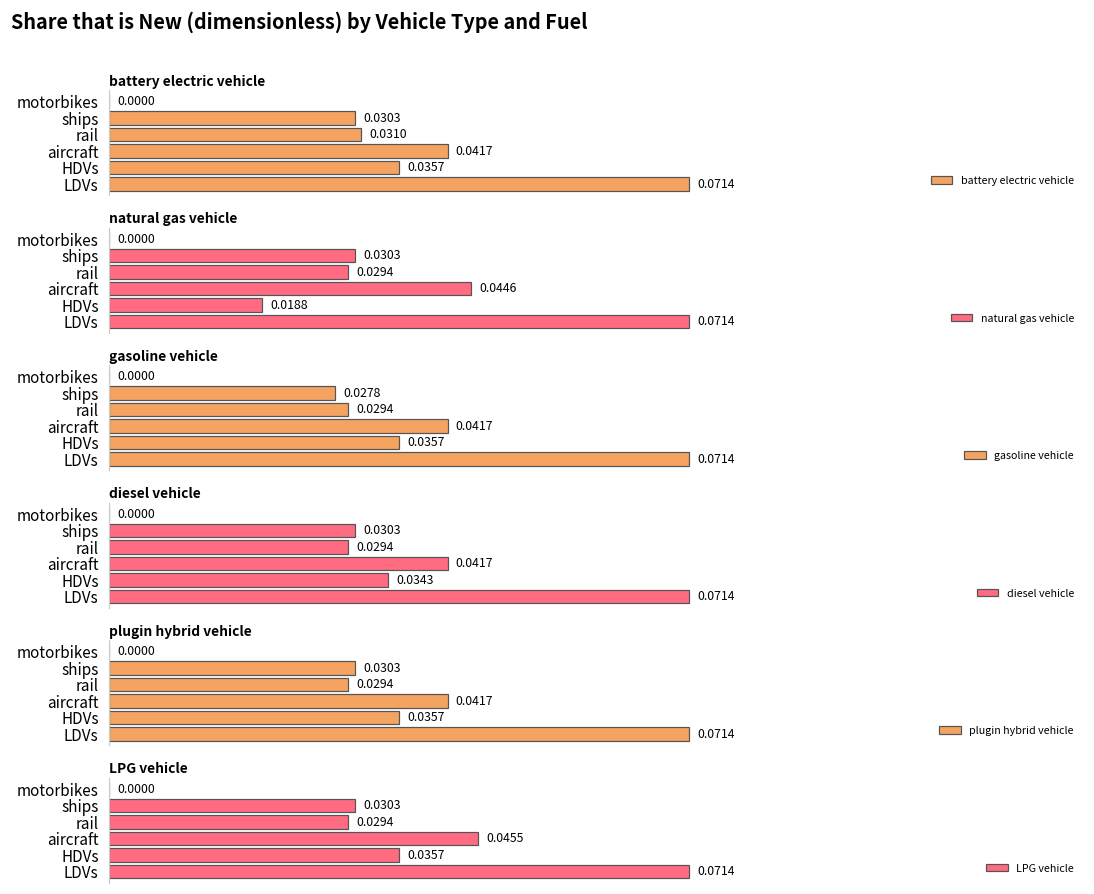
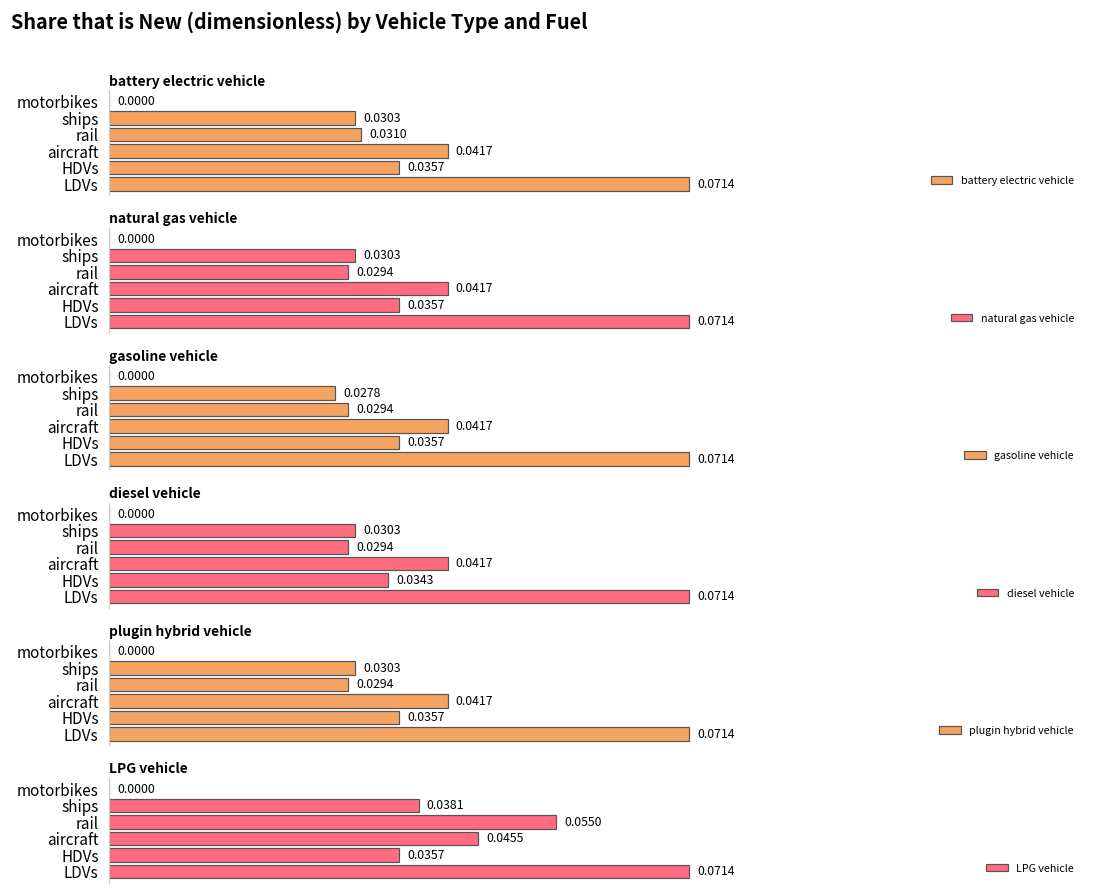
  {
    "battery electric vehicle": {
      "motorbikes": 0.0000,
      "ships": 0.0303,
      "rail": 0.0310,
      "aircraft": 0.0417,
      "HDVs": 0.0357,
      "LDVs": 0.0714
    },
    "natural gas vehicle": {
      "motorbikes": 0.0000,
      "ships": 0.0303,
      "rail": 0.0294,
-     "aircraft": 0.0446,
-     "HDVs": 0.0188,
+     "aircraft": 0.0417,
+     "HDVs": 0.0357,
      "LDVs": 0.0714
    },
    "gasoline vehicle": {
      "motorbikes": 0.0000,
      "ships": 0.0278,
      "rail": 0.0294,
      "aircraft": 0.0417,
      "HDVs": 0.0357,
      "LDVs": 0.0714
    },
    "diesel vehicle": {
      "motorbikes": 0.0000,
      "ships": 0.0303,
      "rail": 0.0294,
      "aircraft": 0.0417,
      "HDVs": 0.0343,
      "LDVs": 0.0714
    },
    "plugin hybrid vehicle": {
      "motorbikes": 0.0000,
      "ships": 0.0303,
      "rail": 0.0294,
      "aircraft": 0.0417,
      "HDVs": 0.0357,
      "LDVs": 0.0714
    },
    "LPG vehicle": {
      "motorbikes": 0.0000,
-     "ships": 0.0303,
-     "rail": 0.0294,
+     "ships": 0.0381,
+     "rail": 0.0550,
      "aircraft": 0.0455,
      "HDVs": 0.0357,
      "LDVs": 0.0714
    }
  }
